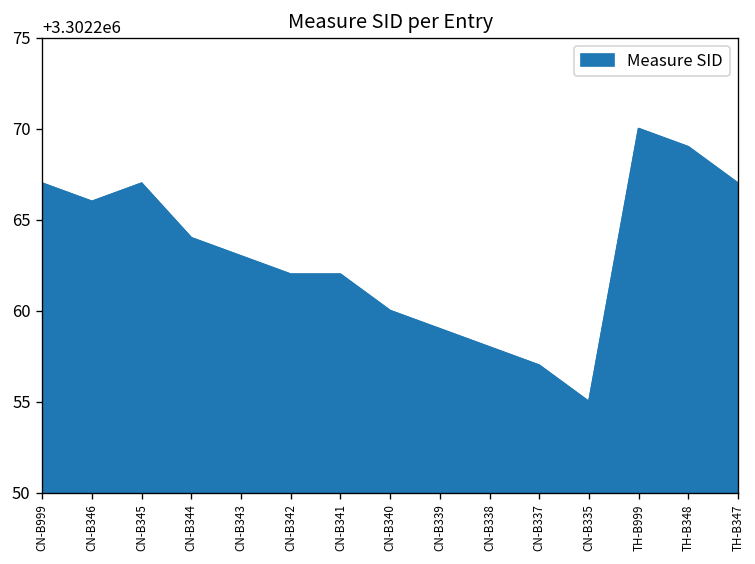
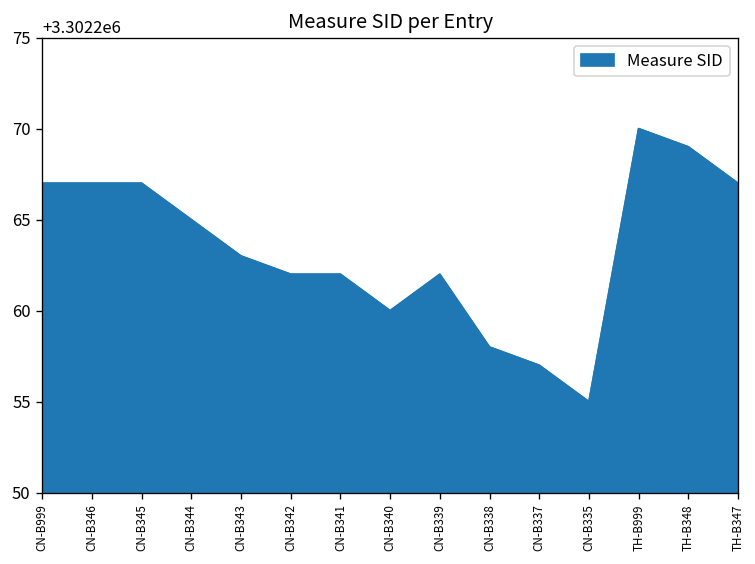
  {
    "CN-B999": 3302267,
-   "CN-B346": 3302266,
+   "CN-B346": 3302267,
    "CN-B345": 3302267,
-   "CN-B344": 3302264,
+   "CN-B344": 3302265,
    "CN-B343": 3302263,
    "CN-B342": 3302262,
    "CN-B341": 3302262,
    "CN-B340": 3302260,
-   "CN-B339": 3302259,
+   "CN-B339": 3302262,
    "CN-B338": 3302258,
    "CN-B337": 3302257,
    "CN-B335": 3302255,
    "TH-B999": 3302270,
    "TH-B348": 3302269,
    "TH-B347": 3302267
  }
